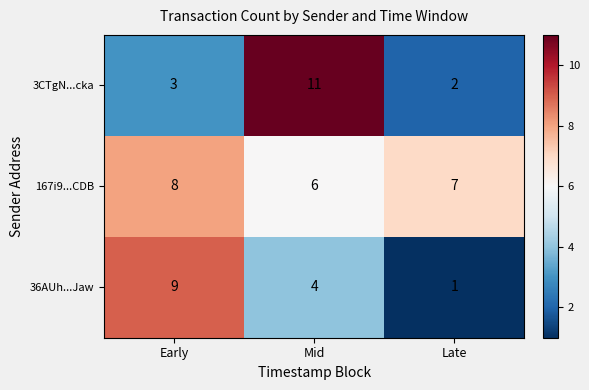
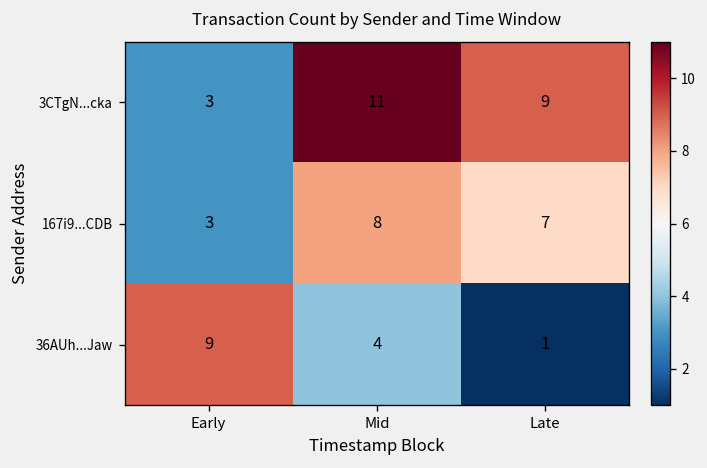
  {
    "3CTgN...cka": {
      "Early": 3,
      "Mid": 11,
-     "Late": 2
+     "Late": 9
    },
    "167i9...CDB": {
-     "Early": 8,
-     "Mid": 6,
+     "Early": 3,
+     "Mid": 8,
      "Late": 7
    },
    "36AUh...Jaw": {
      "Early": 9,
      "Mid": 4,
      "Late": 1
    }
  }
